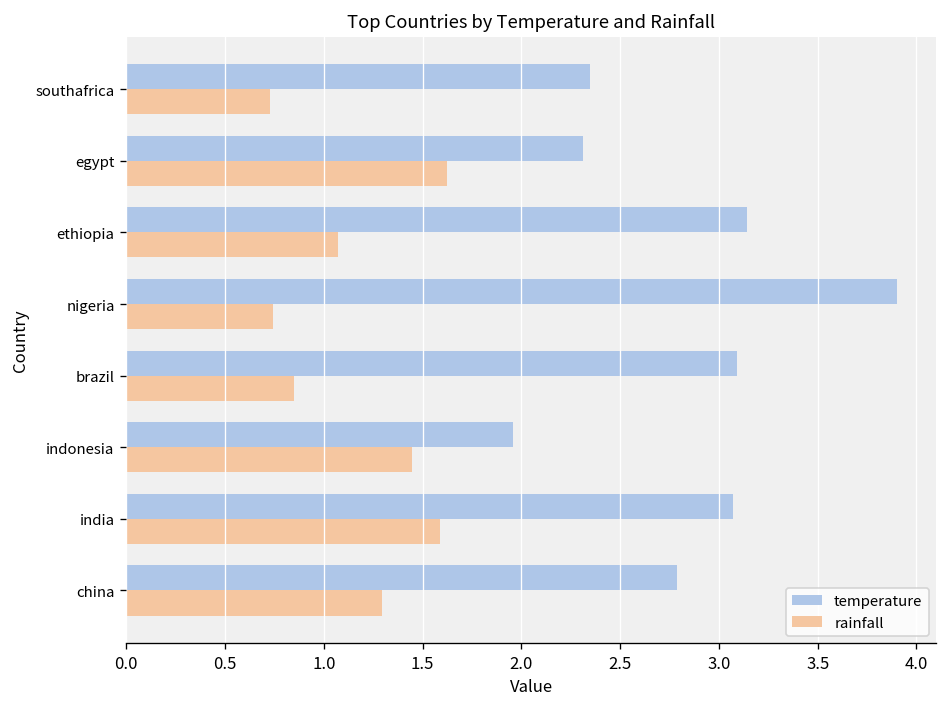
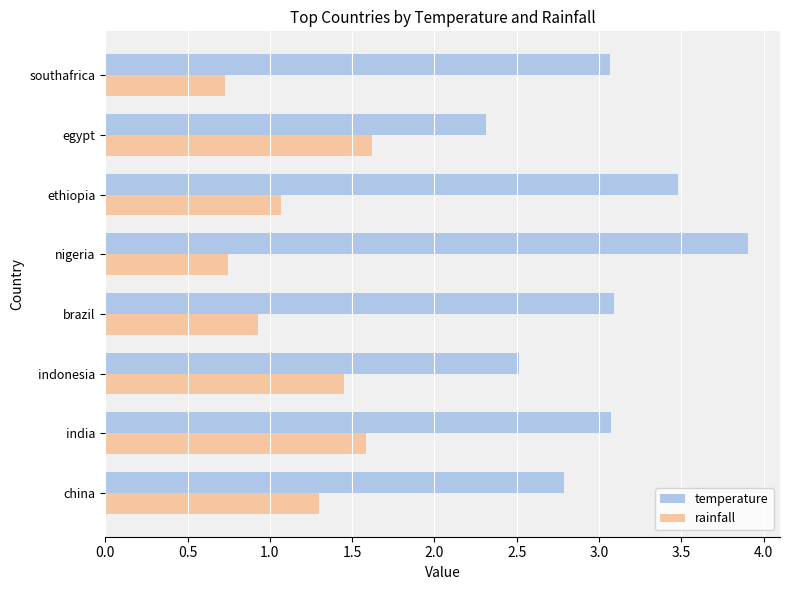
  {
    "temperature": {
-     "southafrica": 2.35,
+     "southafrica": 3.07,
      "egypt": 2.31,
-     "ethiopia": 3.14,
+     "ethiopia": 3.48,
      "nigeria": 3.90,
      "brazil": 3.09,
-     "indonesia": 1.96,
+     "indonesia": 2.51,
      "india": 3.07,
      "china": 2.79
    },
    "rainfall": {
      "southafrica": 0.73,
      "egypt": 1.62,
      "ethiopia": 1.07,
      "nigeria": 0.74,
-     "brazil": 0.85,
+     "brazil": 0.93,
      "indonesia": 1.45,
      "india": 1.59,
      "china": 1.30
    }
  }
